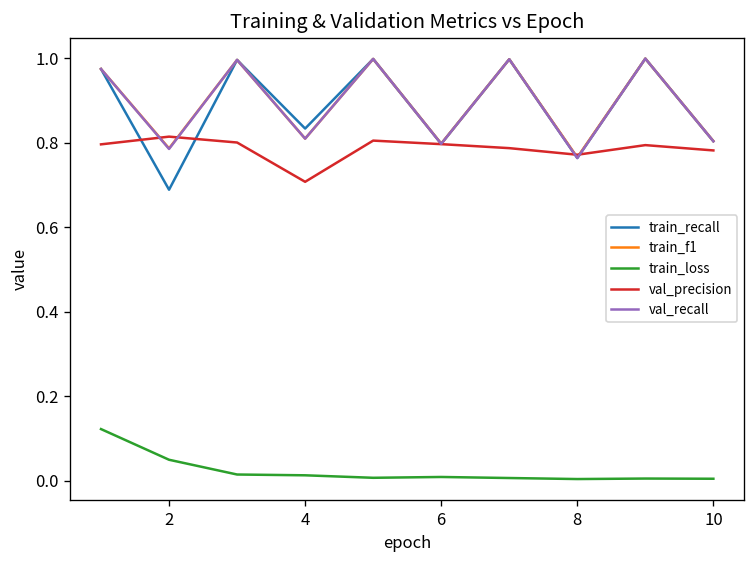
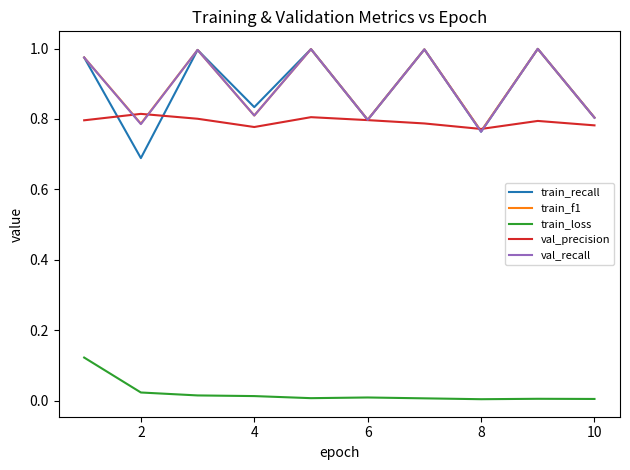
  {
    "train_recall": {
      "2": 0.69,
      "4": 0.83
    },
    "train_loss": {
-     "2": 0.05,
+     "2": 0.02,
      "4": 0.01,
      "6": 0.01,
      "8": 0.00,
      "10": 0.00
    },
    "val_precision": {
      "2": 0.81,
-     "4": 0.71,
+     "4": 0.78,
      "10": 0.78
    }
  }
